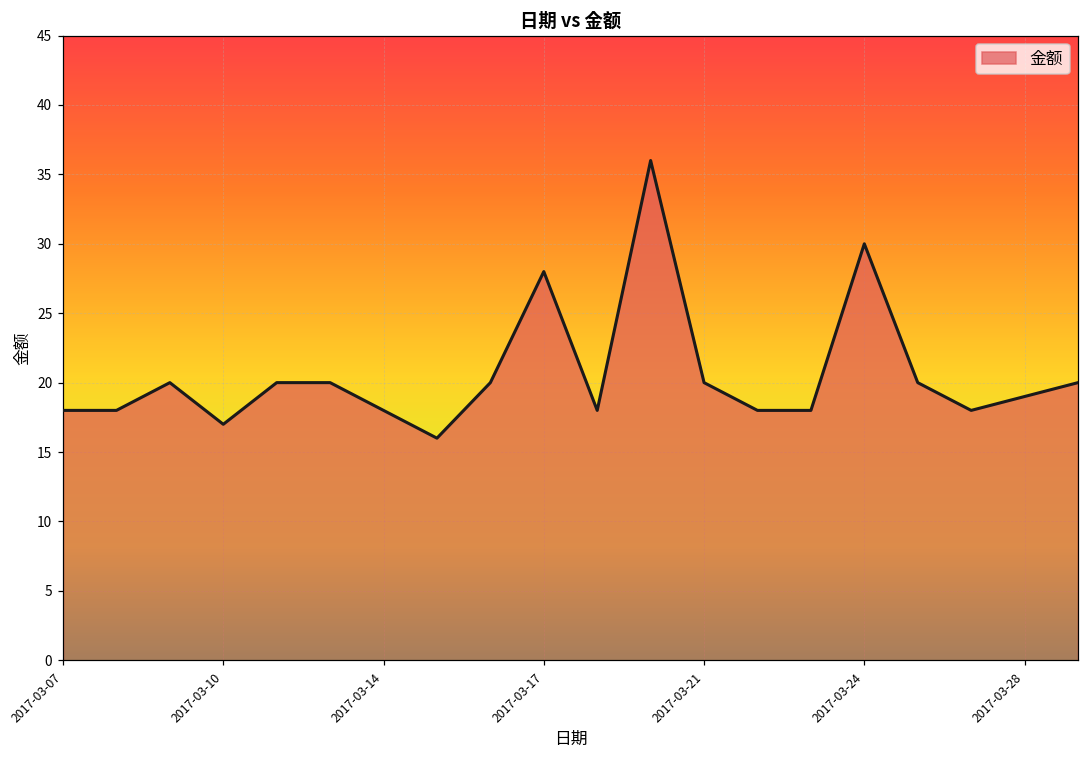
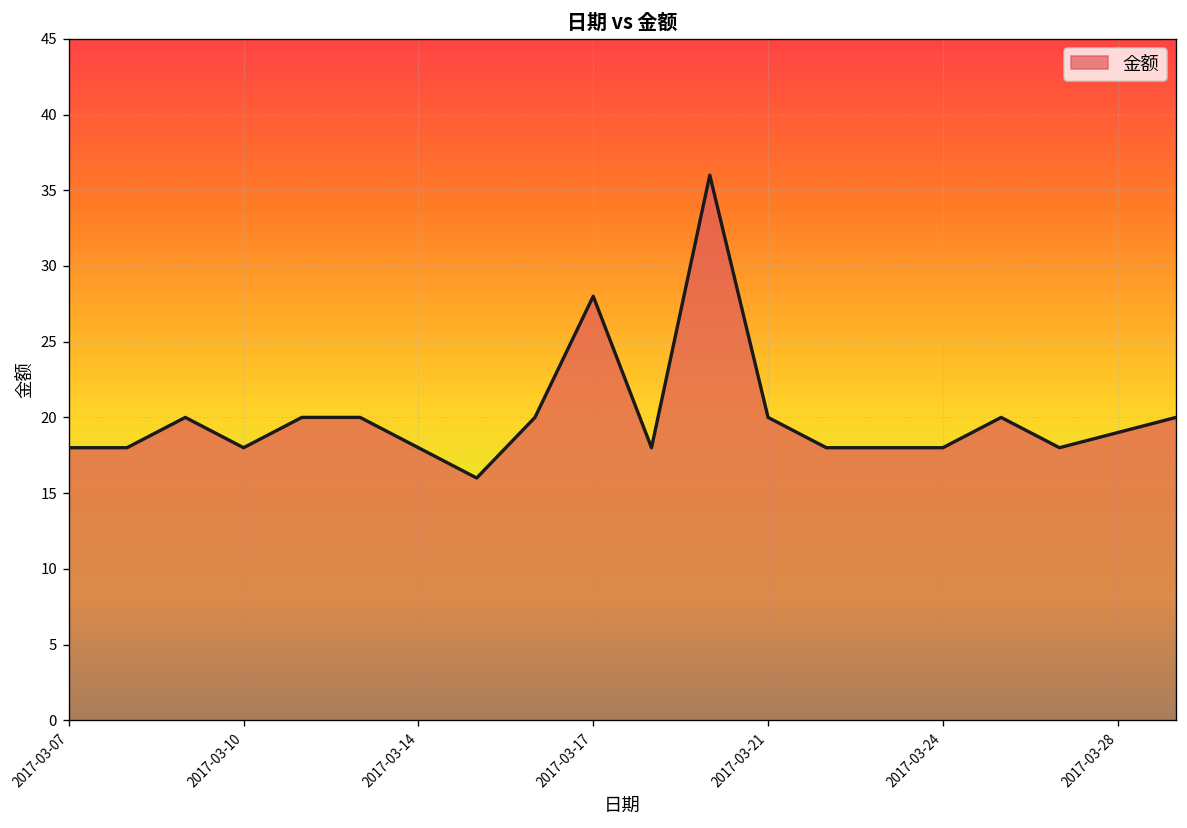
  {
    "2017-03-07": 18,
-   "2017-03-10": 17,
+   "2017-03-10": 18,
    "2017-03-14": 18,
    "2017-03-17": 28,
    "2017-03-21": 20,
-   "2017-03-24": 30,
+   "2017-03-24": 18,
    "2017-03-28": 19
  }
